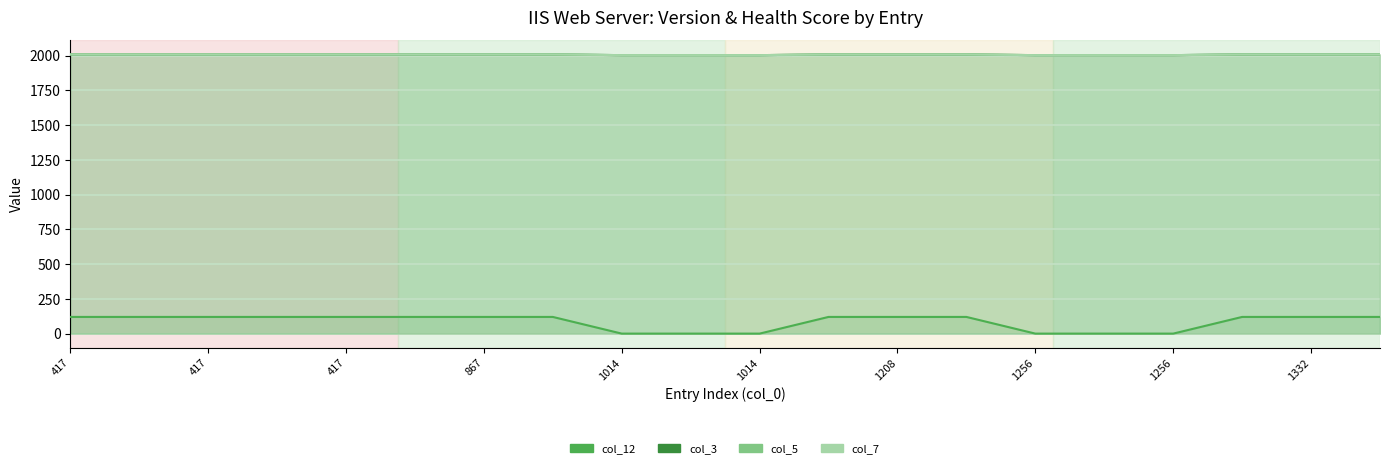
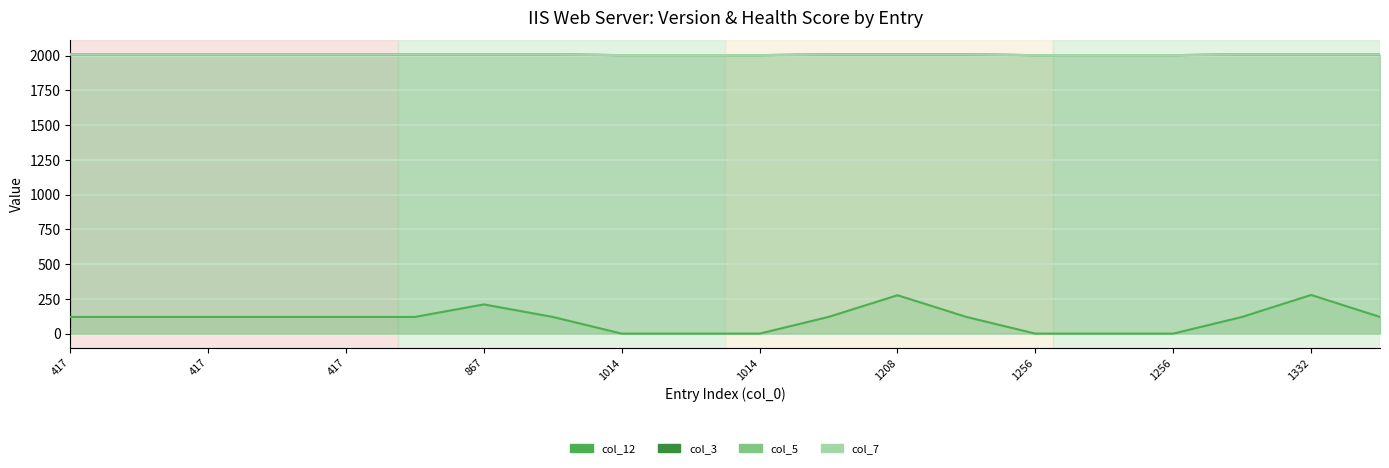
  {
    "col_12": {
-     "867": 120,
-     "1208": 120,
-     "1332": 120
+     "867": 210,
+     "1208": 280,
+     "1332": 280
    },
    "col_7": {
      "867": 2010,
      "1208": 2010,
      "1332": 2010
    }
  }
